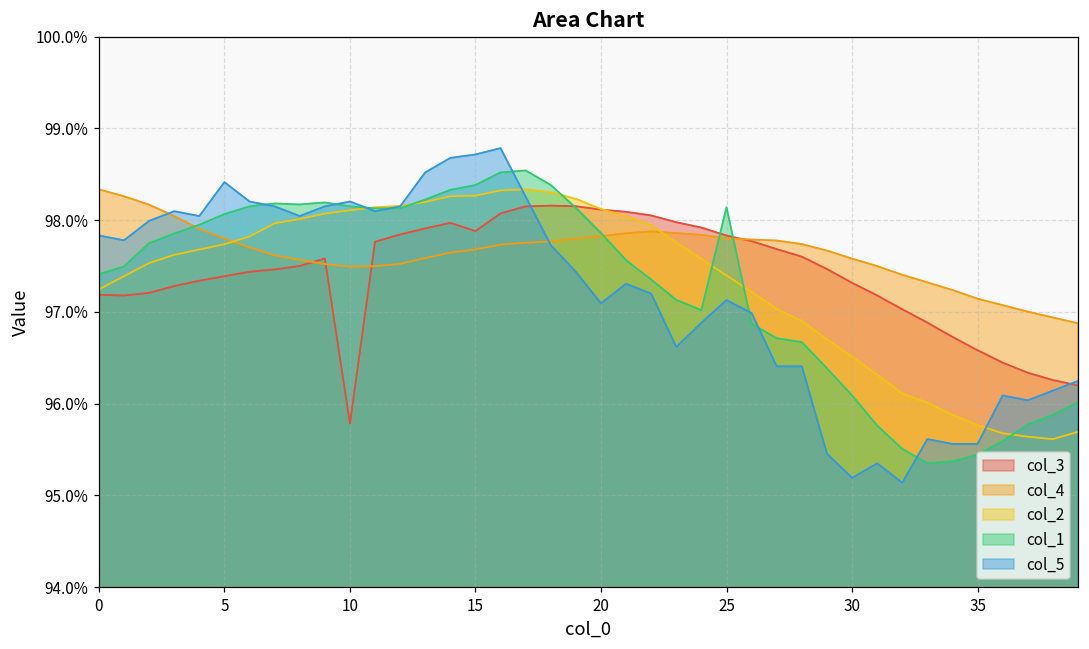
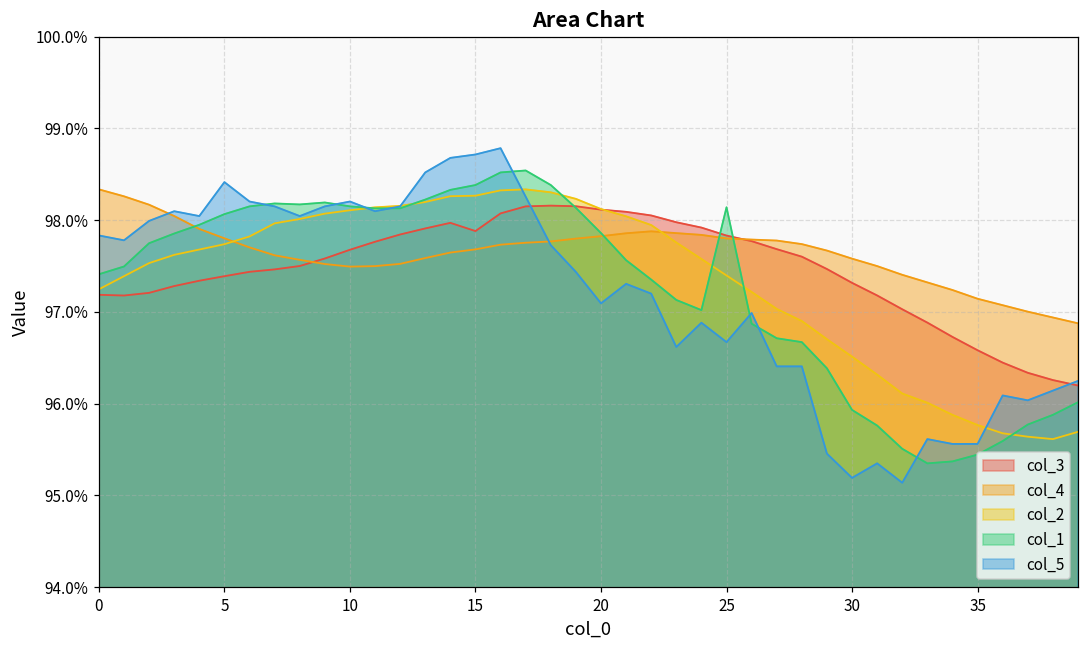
  {
    "col_3": {
      "0": "97.2%",
      "5": "97.4%",
-     "10": "95.8%",
+     "10": "97.7%",
      "15": "97.9%",
      "25": "97.8%",
      "30": "97.3%",
      "35": "96.6%"
    },
    "col_1": {
      "0": "97.4%",
      "5": "98.1%",
      "10": "98.2%",
      "15": "98.4%",
      "20": "97.9%",
      "25": "98.1%",
-     "30": "96.1%",
+     "30": "95.9%",
      "35": "95.4%"
    },
    "col_5": {
      "0": "97.8%",
      "5": "98.4%",
      "10": "98.2%",
      "15": "98.7%",
      "20": "97.1%",
-     "25": "97.1%",
+     "25": "96.7%",
      "30": "95.2%",
      "35": "95.6%"
    }
  }
